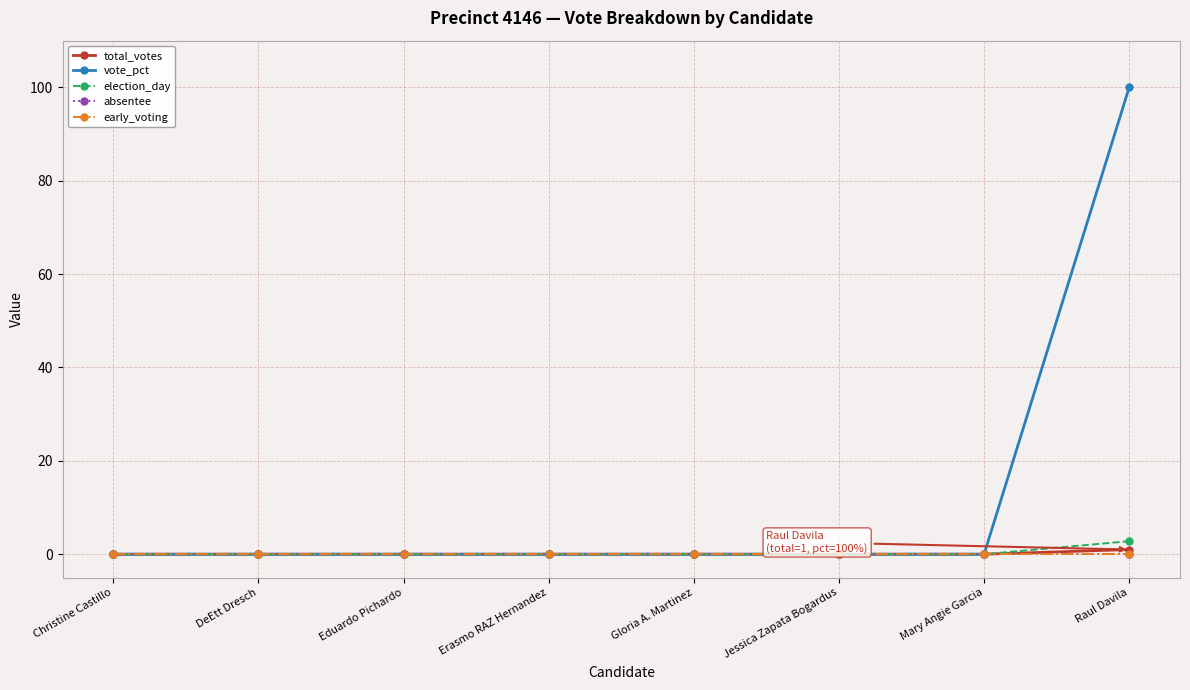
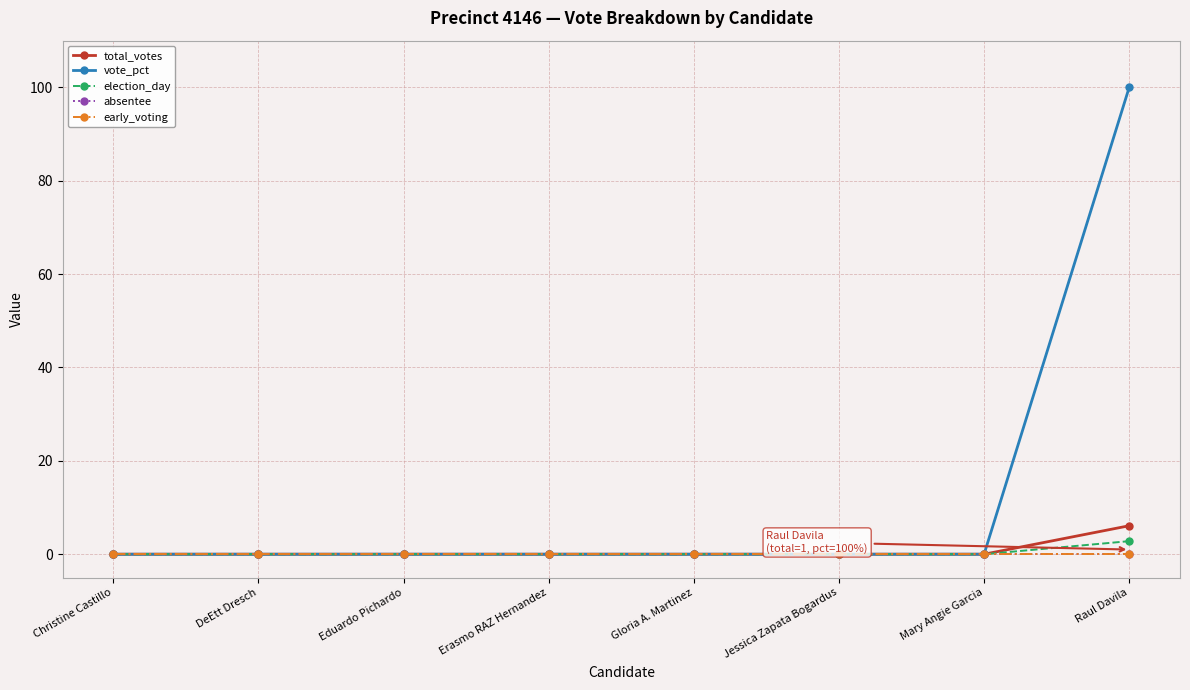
  {
    "total_votes": {
-     "Raul Davila": 1
+     "Raul Davila": 6
    },
    "vote_pct": {
      "Raul Davila": 100
    },
    "election_day": {
      "Raul Davila": 3
    },
    "early_voting": {
      "Raul Davila": 0
    }
  }
